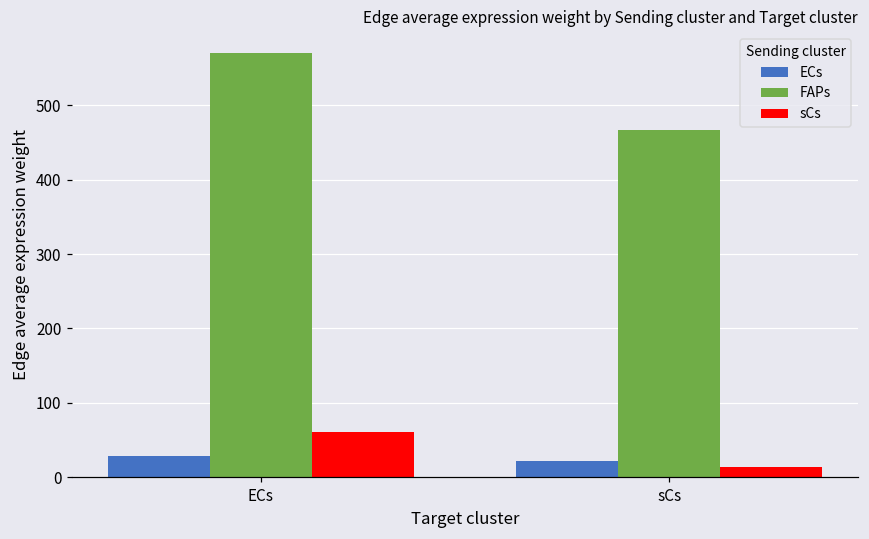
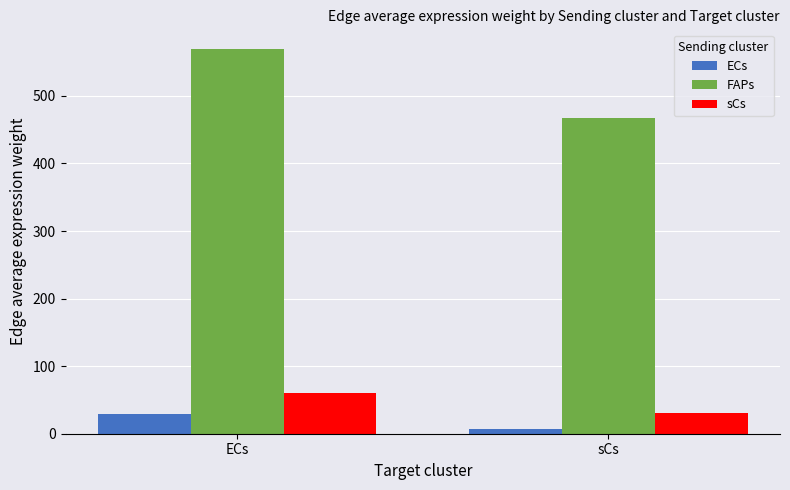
  {
    "ECs": {
      "ECs": 30,
-     "sCs": 20
+     "sCs": 10
    },
    "FAPs": {
      "ECs": 570,
      "sCs": 470
    },
    "sCs": {
      "ECs": 60,
-     "sCs": 10
+     "sCs": 30
    }
  }
